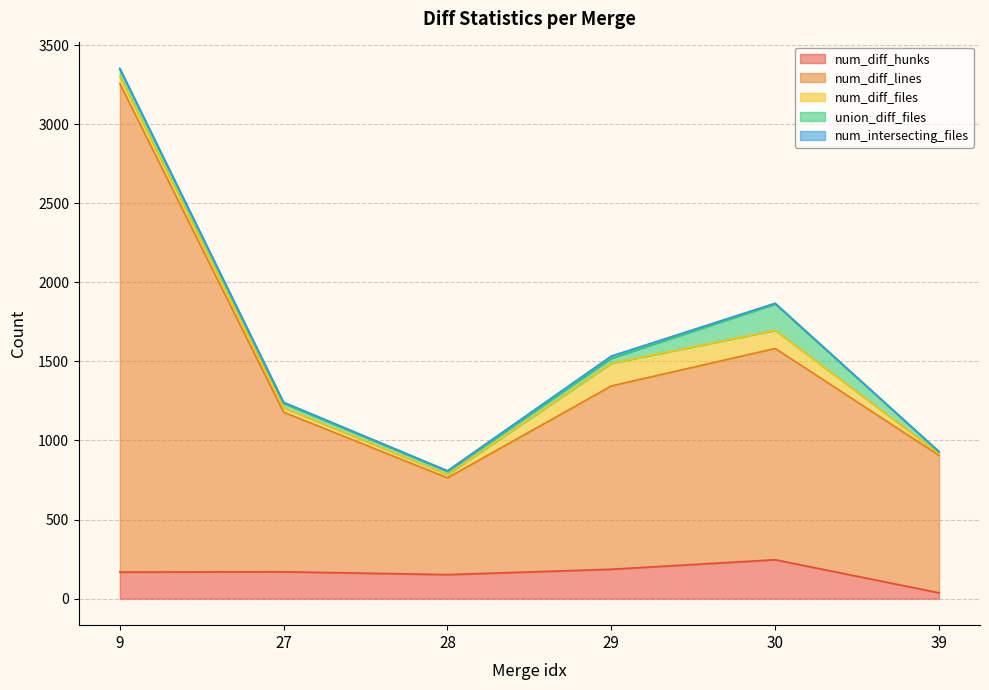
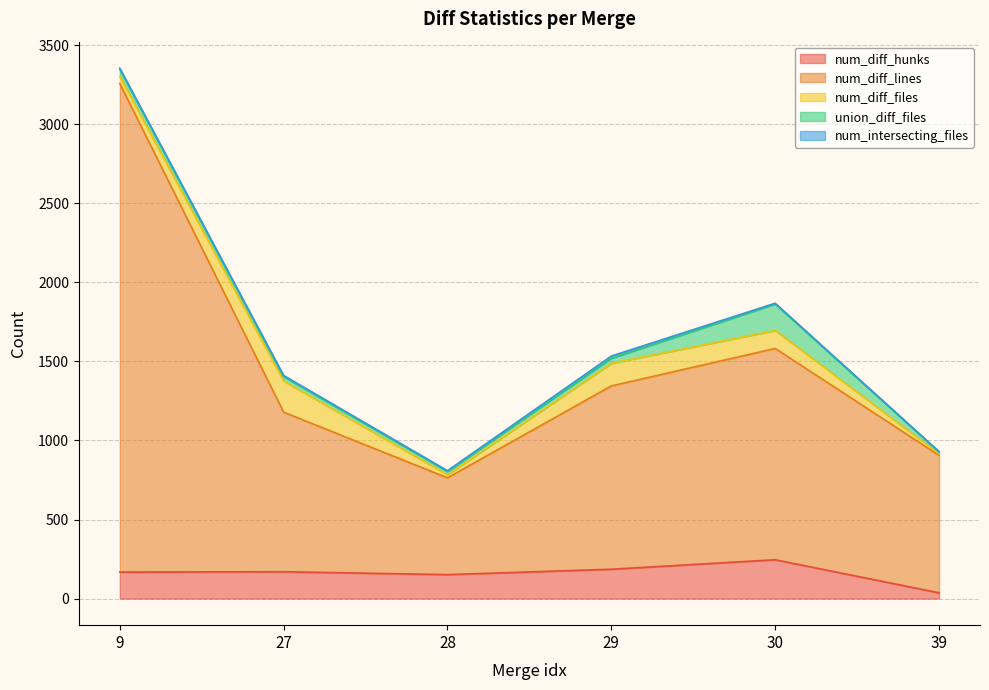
  {
    "num_diff_files": {
      "9": 50,
-     "27": 30,
+     "27": 200,
      "28": 20,
      "29": 140,
      "30": 110
    }
  }
